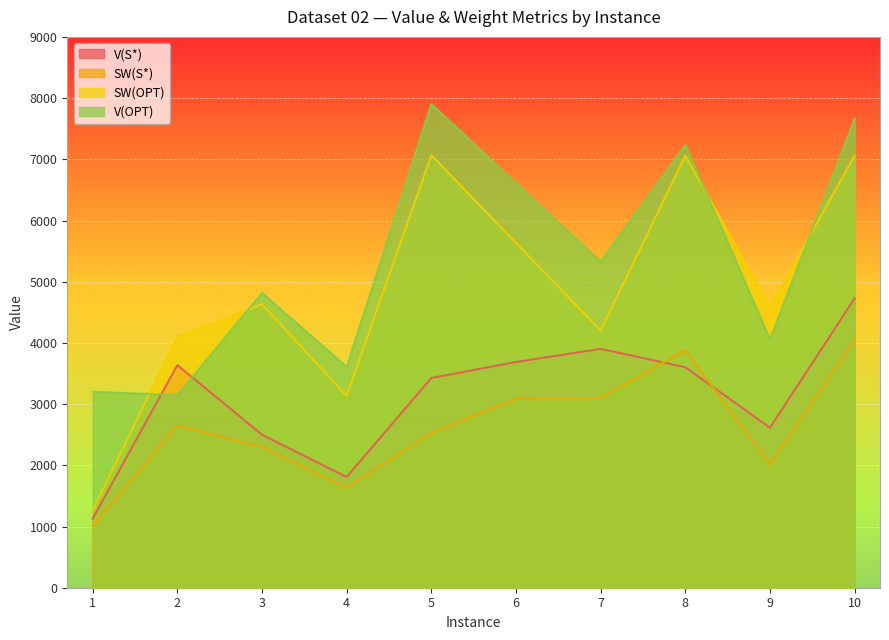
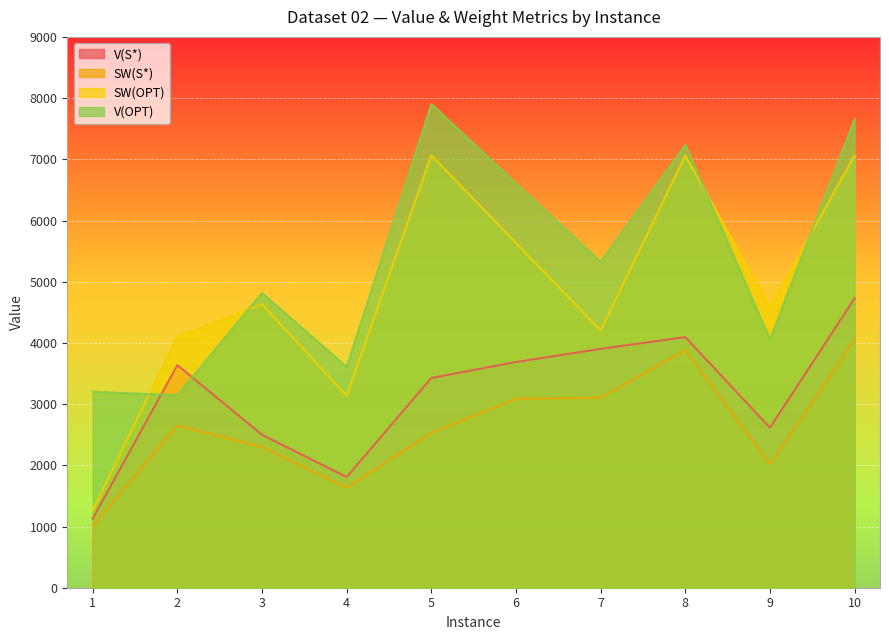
  {
    "V(S*)": {
      "1": 1100,
      "2": 3600,
      "3": 2500,
      "4": 1800,
      "5": 3400,
      "6": 3700,
      "7": 3900,
-     "8": 3600,
+     "8": 4100,
      "9": 2600,
      "10": 4700
    },
    "V(OPT)": {
      "1": 3200,
      "2": 3100,
      "3": 4800,
      "4": 3600,
      "5": 7900,
      "6": 6600,
      "7": 5300,
      "8": 7200,
      "9": 4100,
      "10": 7700
    }
  }
